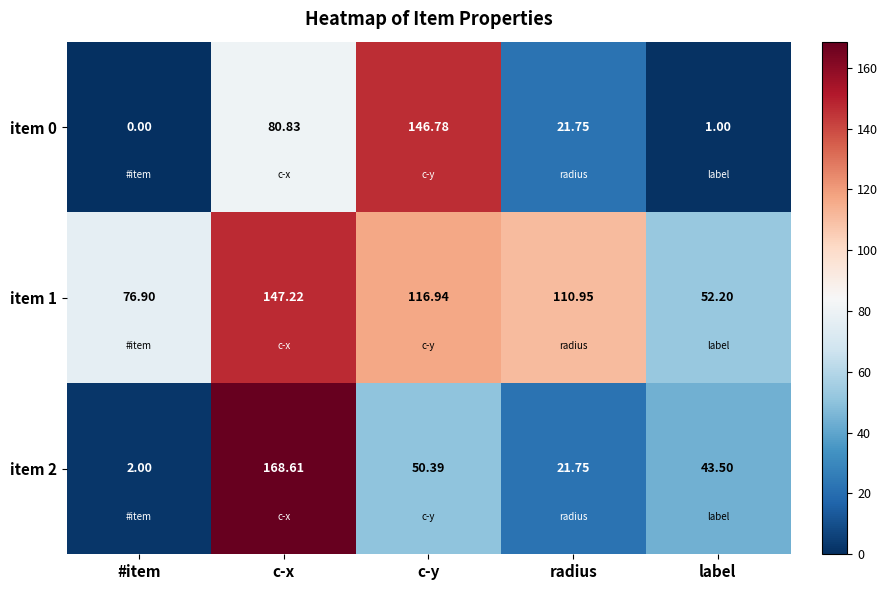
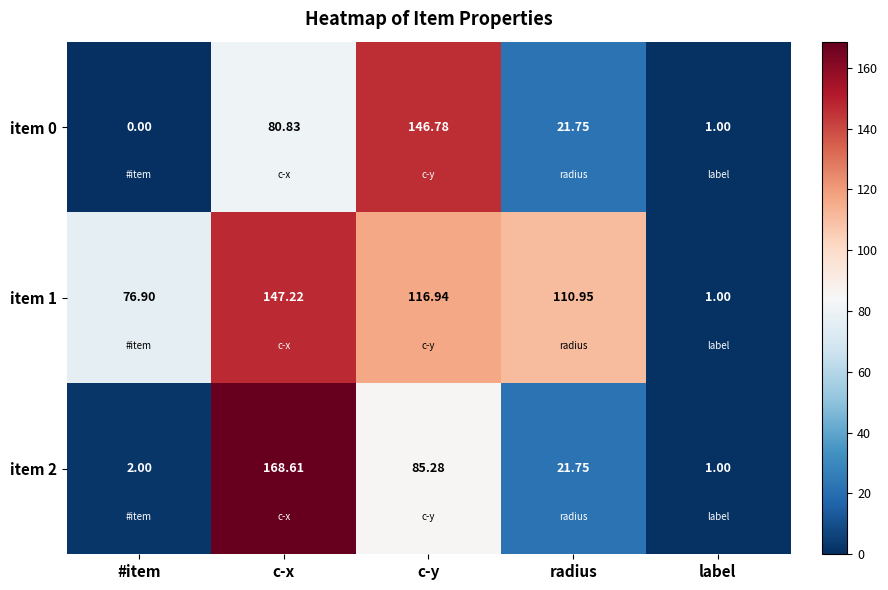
  {
    "item 1": {
-     "label": 52.20
+     "label": 1.00
    },
    "item 2": {
-     "c-y": 50.39,
-     "label": 43.50
+     "c-y": 85.28,
+     "label": 1.00
    }
  }
